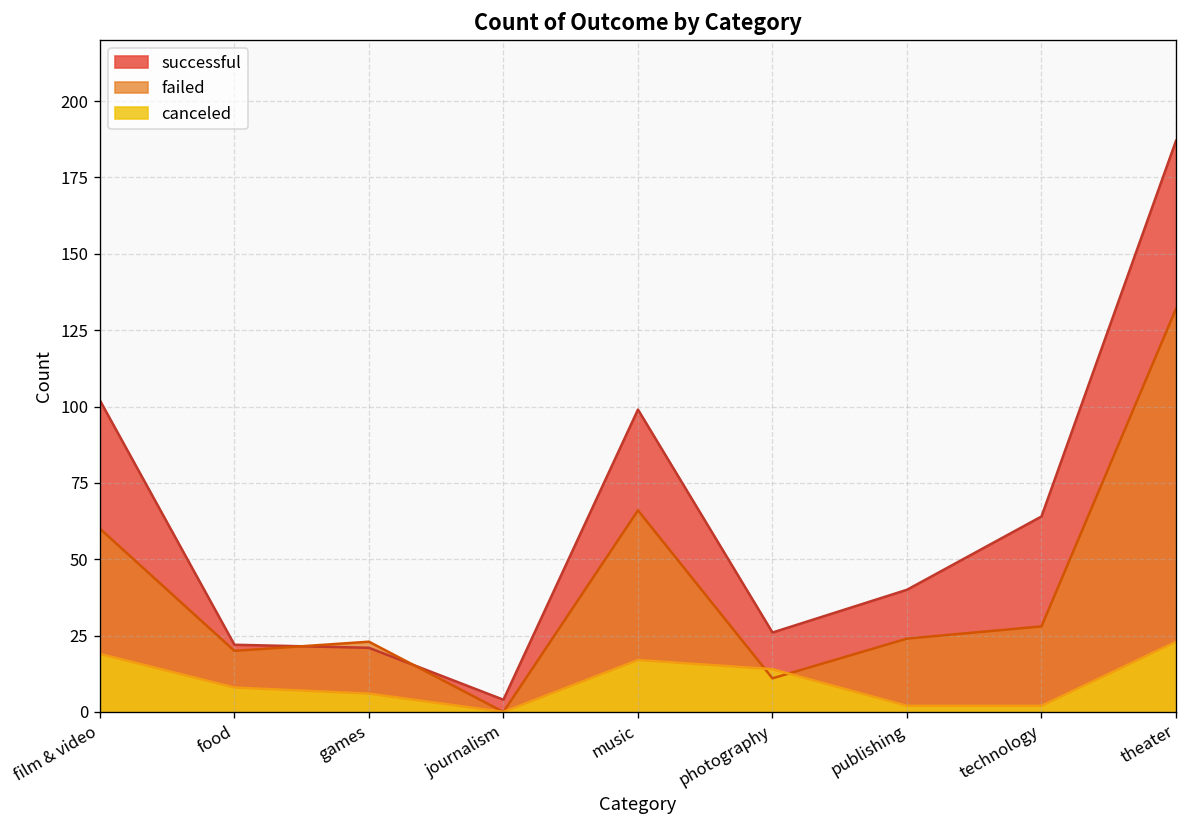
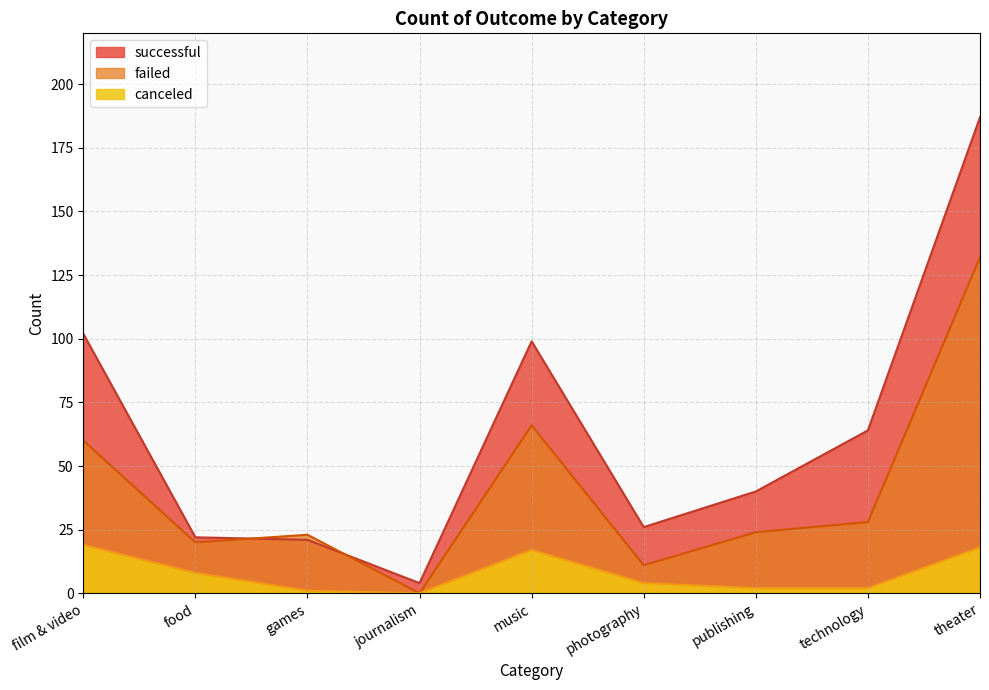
  {
    "canceled": {
      "film & video": 19,
      "food": 8,
-     "games": 6,
+     "games": 1,
      "music": 17,
-     "photography": 14,
+     "photography": 4,
      "publishing": 2,
      "technology": 2,
-     "theater": 23
+     "theater": 18
    }
  }
